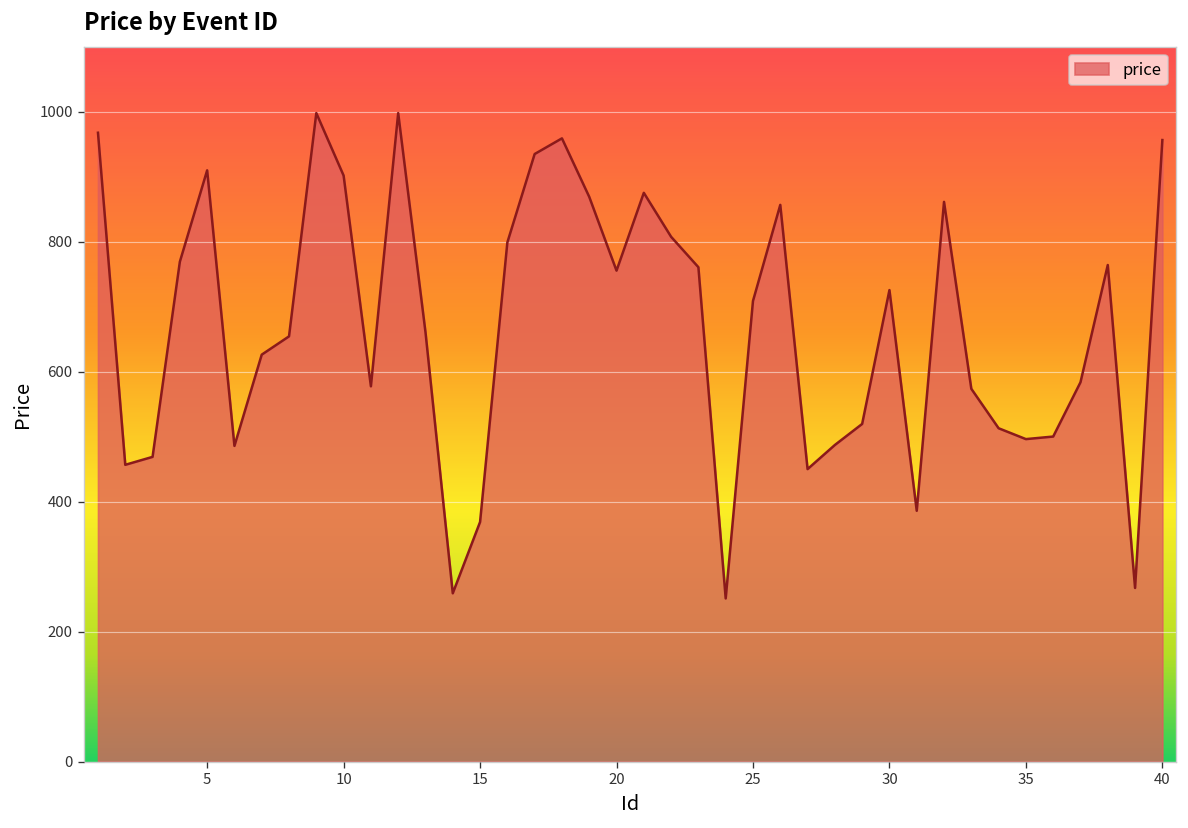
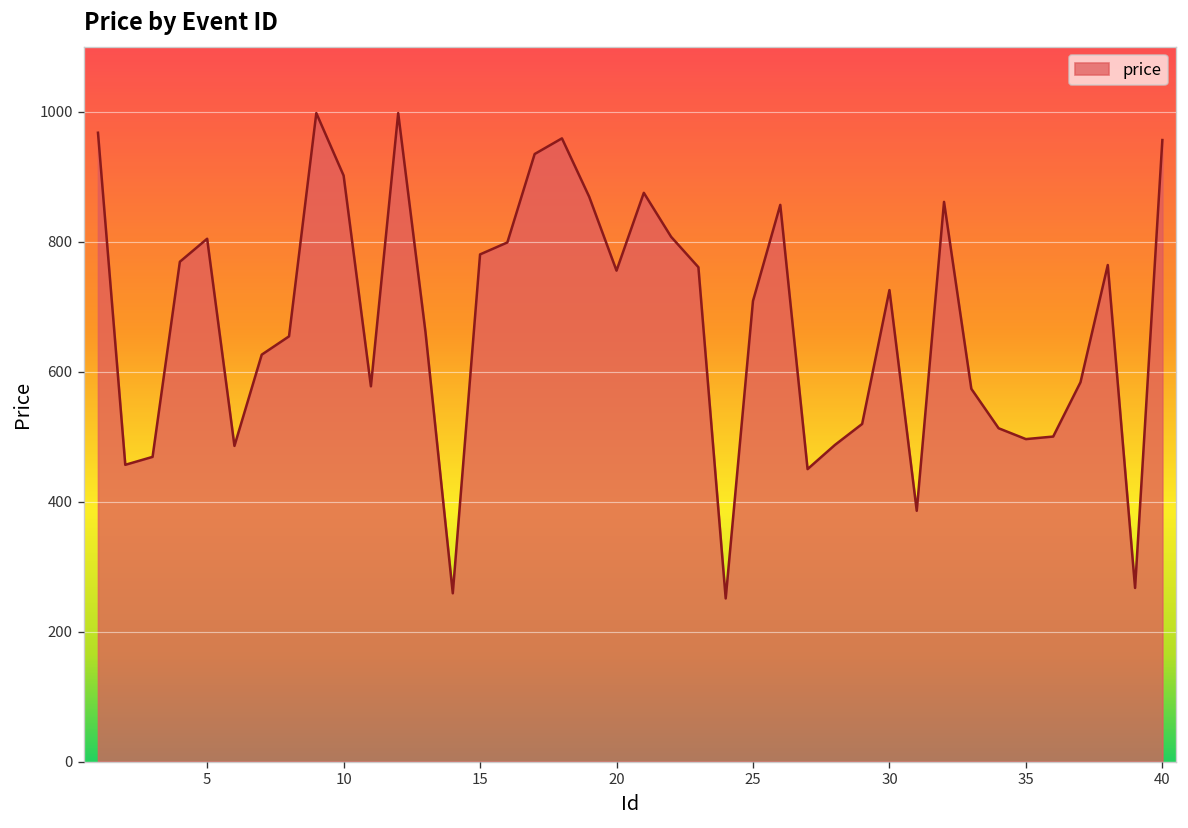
  {
-   "5": 910,
+   "5": 800,
    "10": 900,
-   "15": 370,
+   "15": 780,
    "20": 760,
    "25": 710,
    "30": 730,
    "35": 500,
    "40": 960
  }
